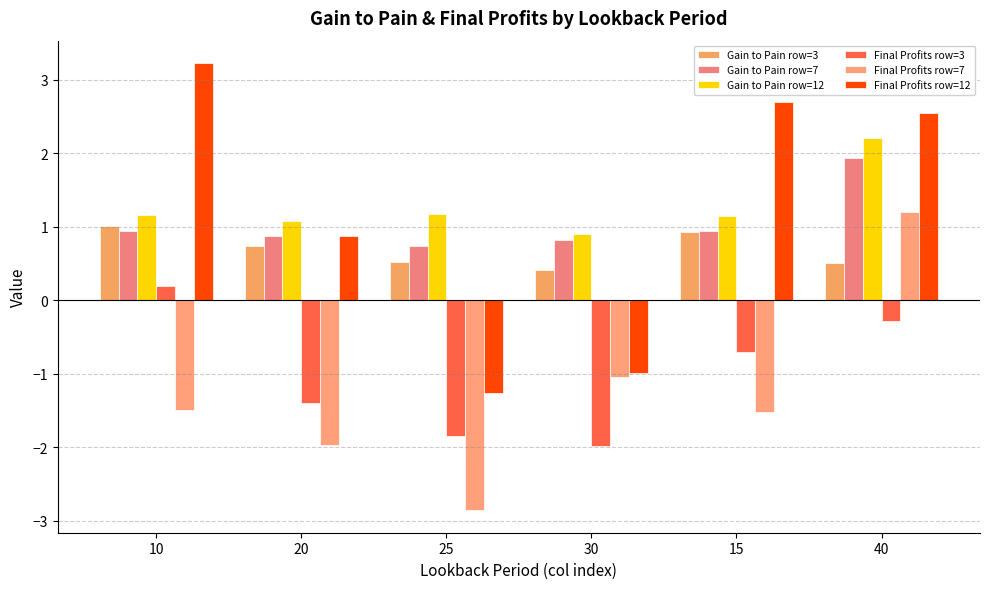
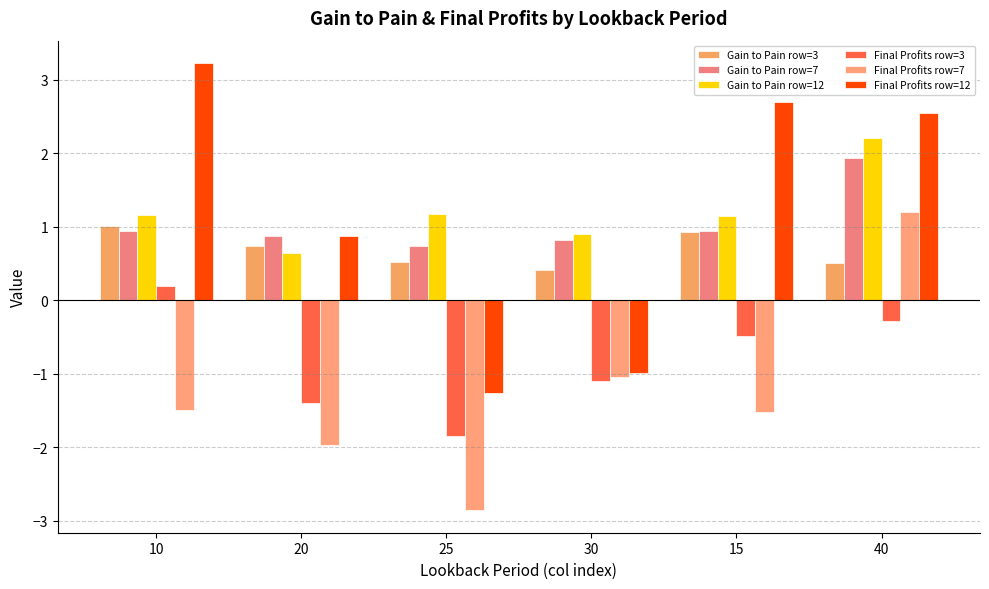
  {
    "Gain to Pain row=12": {
      "10": 1.2,
-     "20": 1.1,
+     "20": 0.6,
      "25": 1.2,
      "30": 0.9,
      "15": 1.1,
      "40": 2.2
    },
    "Final Profits row=3": {
      "10": 0.2,
      "20": -1.4,
      "25": -1.8,
-     "30": -2.0,
-     "15": -0.7,
+     "30": -1.1,
+     "15": -0.5,
      "40": -0.3
    },
    "Final Profits row=12": {
      "10": 3.2,
      "20": 0.9,
      "25": -1.3,
      "30": -1.0,
      "15": 2.7,
      "40": 2.5
    }
  }
